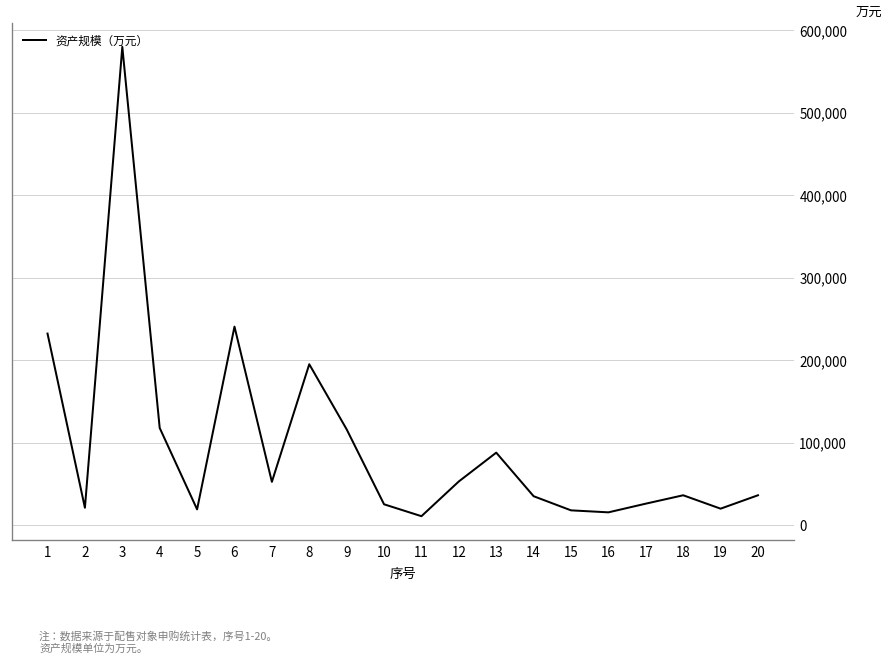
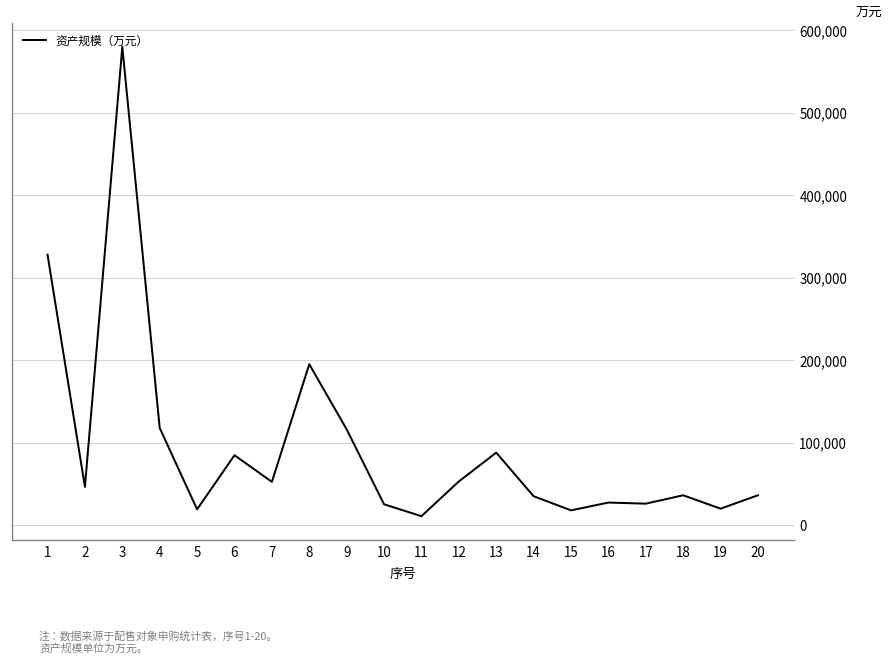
  {
-   "1": "230,000",
-   "2": "20,000",
+   "1": "330,000",
+   "2": "50,000",
    "3": "580,000",
    "4": "120,000",
    "5": "20,000",
-   "6": "240,000",
+   "6": "80,000",
    "7": "50,000",
    "8": "200,000",
    "9": "120,000",
    "10": "30,000",
    "11": "10,000",
    "12": "50,000",
    "13": "90,000",
    "14": "40,000",
    "15": "20,000",
-   "16": "20,000",
+   "16": "30,000",
    "17": "30,000",
    "18": "40,000",
    "19": "20,000",
    "20": "40,000"
  }
